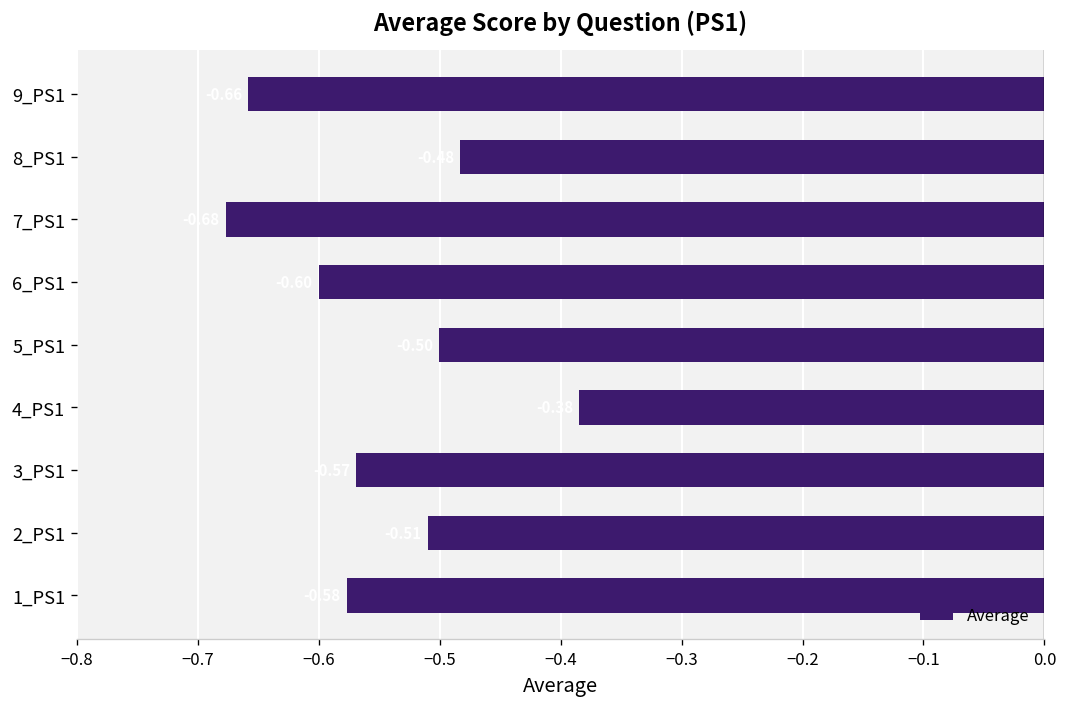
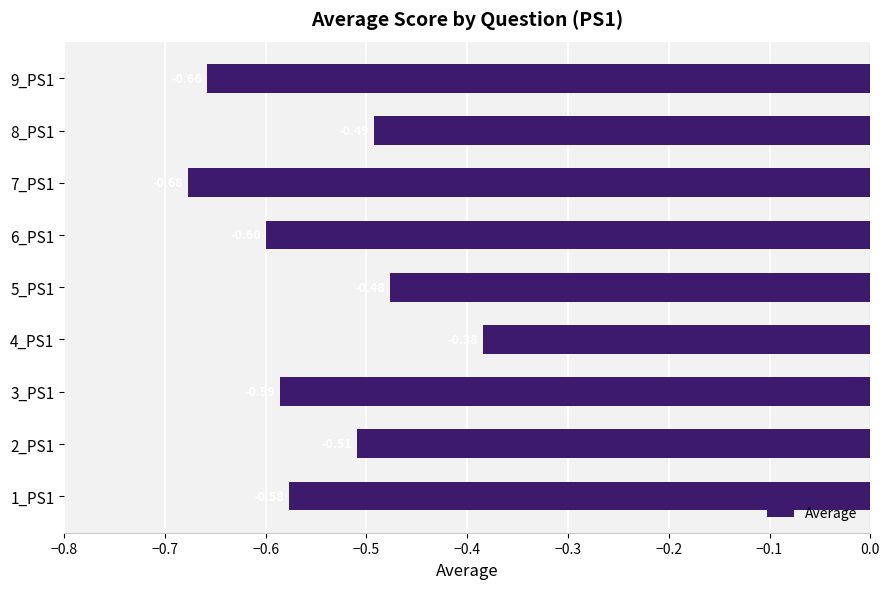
  {
    "9_PS1": -0.659,
-   "8_PS1": -0.483,
+   "8_PS1": -0.492,
    "7_PS1": -0.677,
    "6_PS1": -0.600,
-   "5_PS1": -0.501,
+   "5_PS1": -0.477,
    "4_PS1": -0.385,
-   "3_PS1": -0.569,
+   "3_PS1": -0.586,
    "2_PS1": -0.510,
    "1_PS1": -0.577
  }
